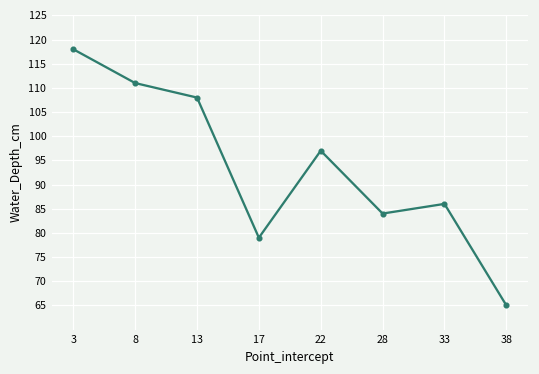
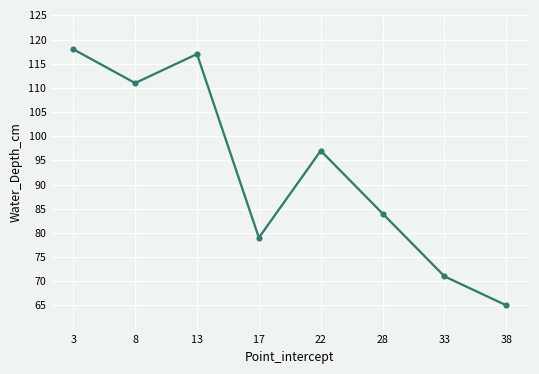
  {
    "3": 118,
    "8": 111,
-   "13": 108,
+   "13": 117,
    "17": 79,
    "22": 97,
    "28": 84,
-   "33": 86,
+   "33": 71,
    "38": 65
  }
